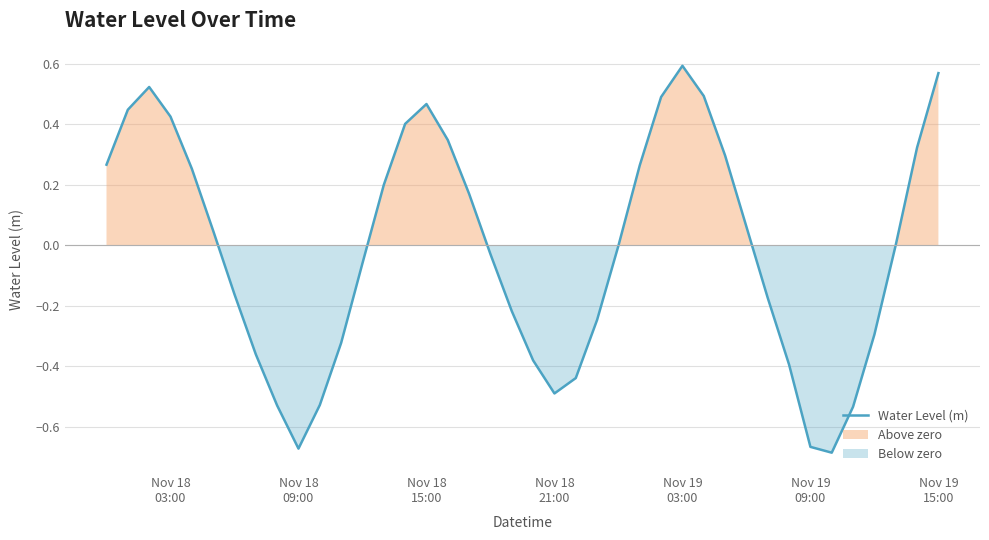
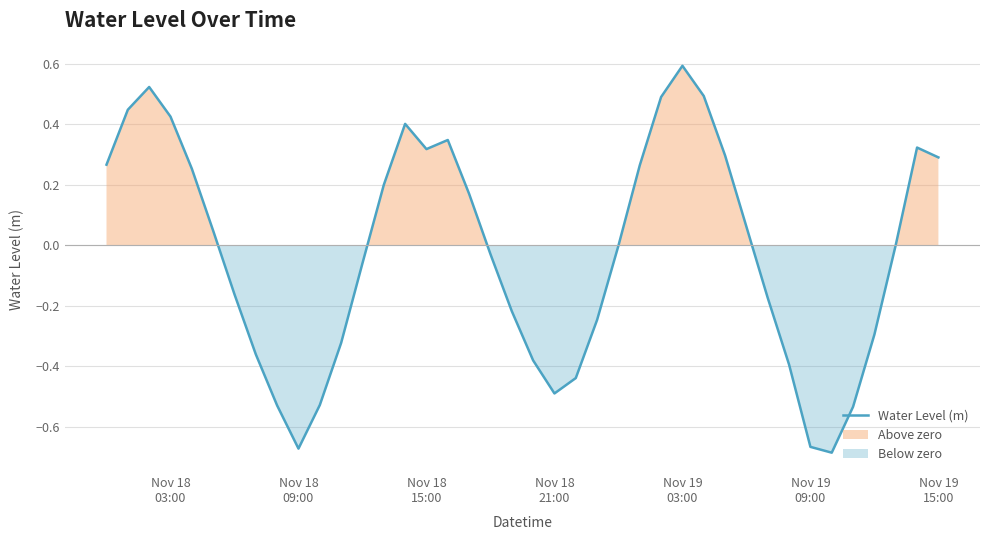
  {
    "Nov 18 03:00": 0.43,
    "Nov 18 09:00": -0.67,
-   "Nov 18 15:00": 0.47,
+   "Nov 18 15:00": 0.32,
    "Nov 18 21:00": -0.49,
    "Nov 19 03:00": 0.59,
    "Nov 19 09:00": -0.67,
-   "Nov 19 15:00": 0.57
+   "Nov 19 15:00": 0.29
  }
